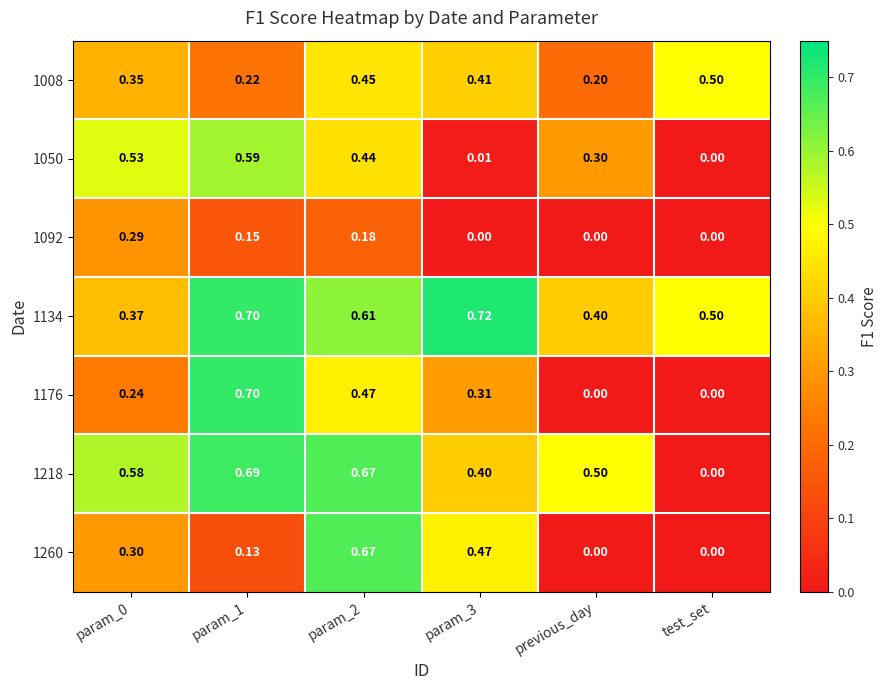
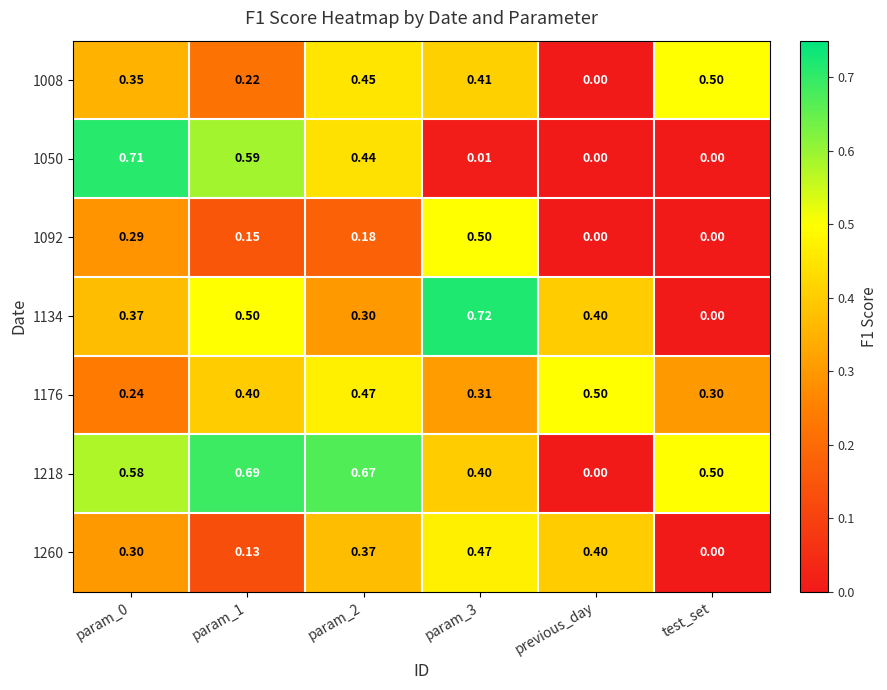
  {
    "1008": {
      "param_0": 0.35,
      "param_1": 0.22,
      "param_2": 0.45,
      "param_3": 0.41,
-     "previous_day": 0.20,
+     "previous_day": 0.00,
      "test_set": 0.50
    },
    "1050": {
-     "param_0": 0.53,
+     "param_0": 0.71,
      "param_1": 0.59,
      "param_2": 0.44,
      "param_3": 0.01,
-     "previous_day": 0.30,
+     "previous_day": 0.00,
      "test_set": 0.00
    },
    "1092": {
      "param_0": 0.29,
      "param_1": 0.15,
      "param_2": 0.18,
-     "param_3": 0.00,
+     "param_3": 0.50,
      "previous_day": 0.00,
      "test_set": 0.00
    },
    "1134": {
      "param_0": 0.37,
-     "param_1": 0.70,
-     "param_2": 0.61,
+     "param_1": 0.50,
+     "param_2": 0.30,
      "param_3": 0.72,
      "previous_day": 0.40,
-     "test_set": 0.50
+     "test_set": 0.00
    },
    "1176": {
      "param_0": 0.24,
-     "param_1": 0.70,
+     "param_1": 0.40,
      "param_2": 0.47,
      "param_3": 0.31,
-     "previous_day": 0.00,
-     "test_set": 0.00
+     "previous_day": 0.50,
+     "test_set": 0.30
    },
    "1218": {
      "param_0": 0.58,
      "param_1": 0.69,
      "param_2": 0.67,
      "param_3": 0.40,
-     "previous_day": 0.50,
-     "test_set": 0.00
+     "previous_day": 0.00,
+     "test_set": 0.50
    },
    "1260": {
      "param_0": 0.30,
      "param_1": 0.13,
-     "param_2": 0.67,
+     "param_2": 0.37,
      "param_3": 0.47,
-     "previous_day": 0.00,
+     "previous_day": 0.40,
      "test_set": 0.00
    }
  }
